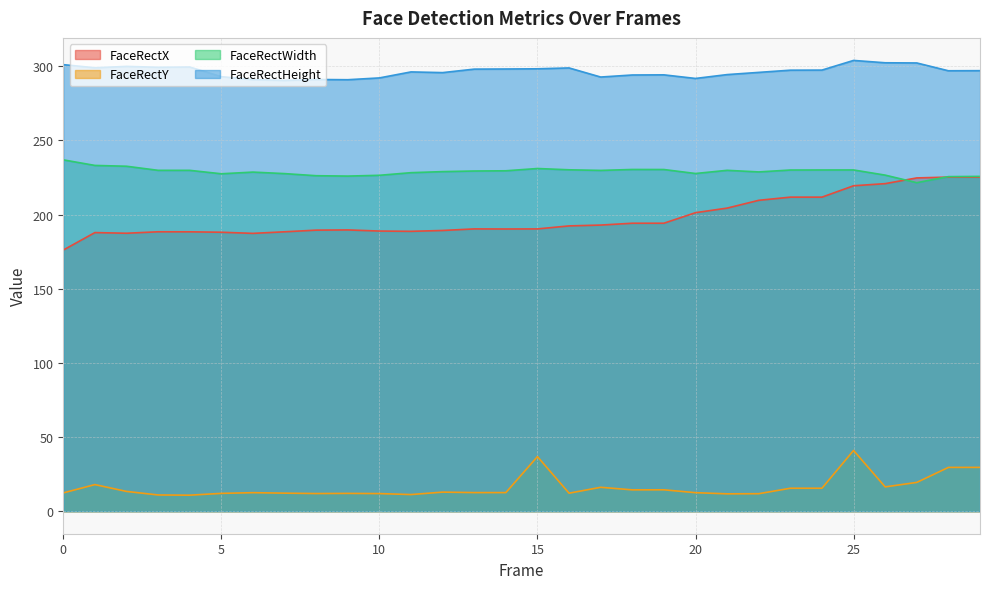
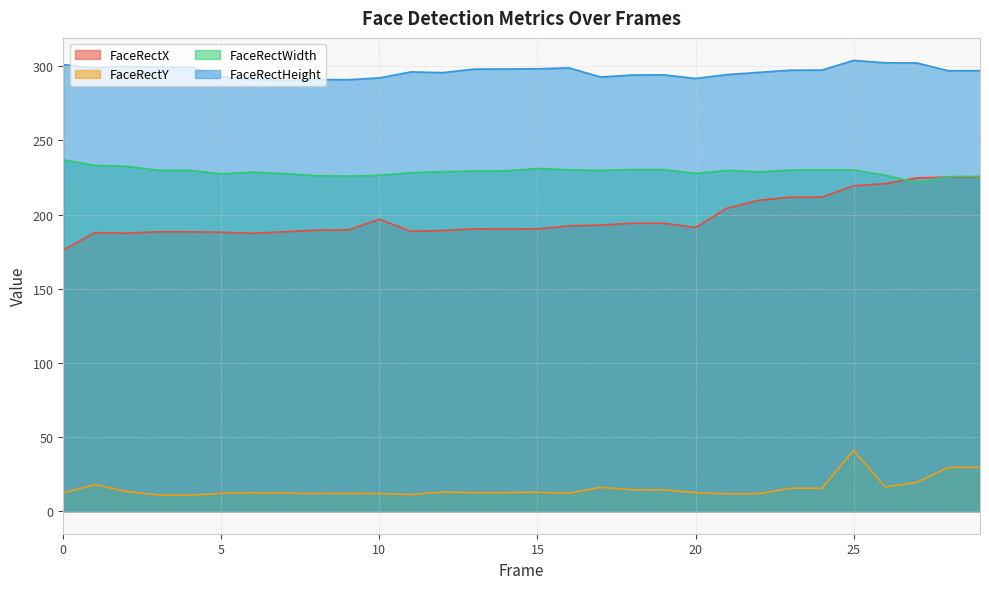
  {
    "FaceRectX": {
      "0": 176,
      "5": 188,
-     "10": 189,
+     "10": 197,
      "15": 190,
-     "20": 201,
+     "20": 191,
      "25": 219
    },
    "FaceRectY": {
      "0": 12,
      "5": 12,
      "10": 12,
-     "15": 37,
+     "15": 13,
      "20": 12,
      "25": 41
    },
    "FaceRectWidth": {
      "0": 237,
      "5": 228,
      "10": 226,
      "15": 231,
      "20": 228,
      "25": 230
    },
    "FaceRectHeight": {
      "0": 301,
      "10": 292,
      "15": 298,
      "20": 292,
      "25": 304
    }
  }
